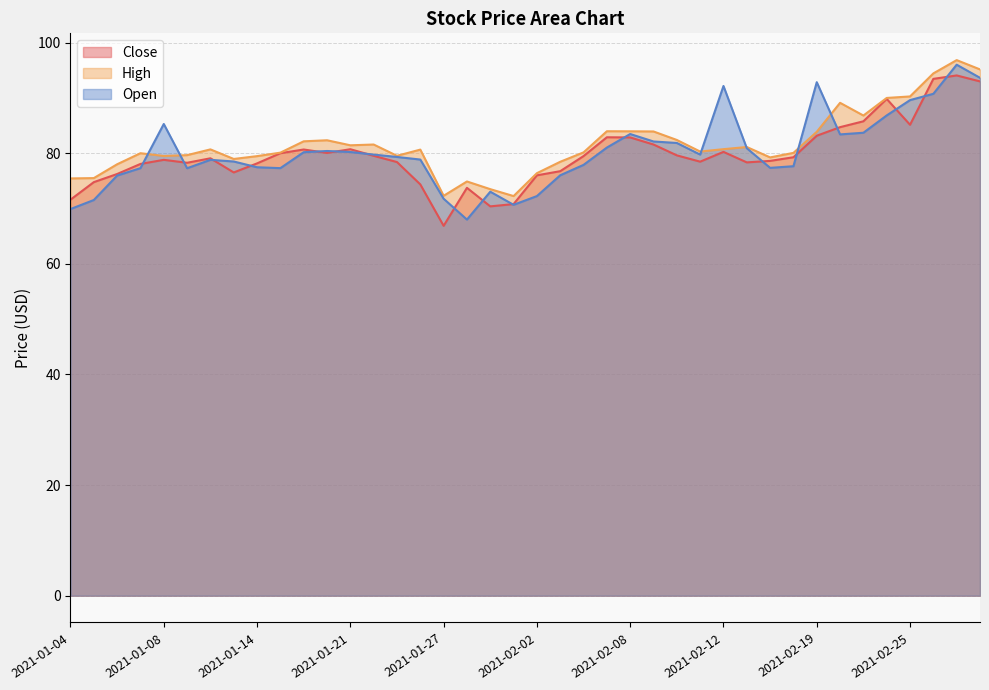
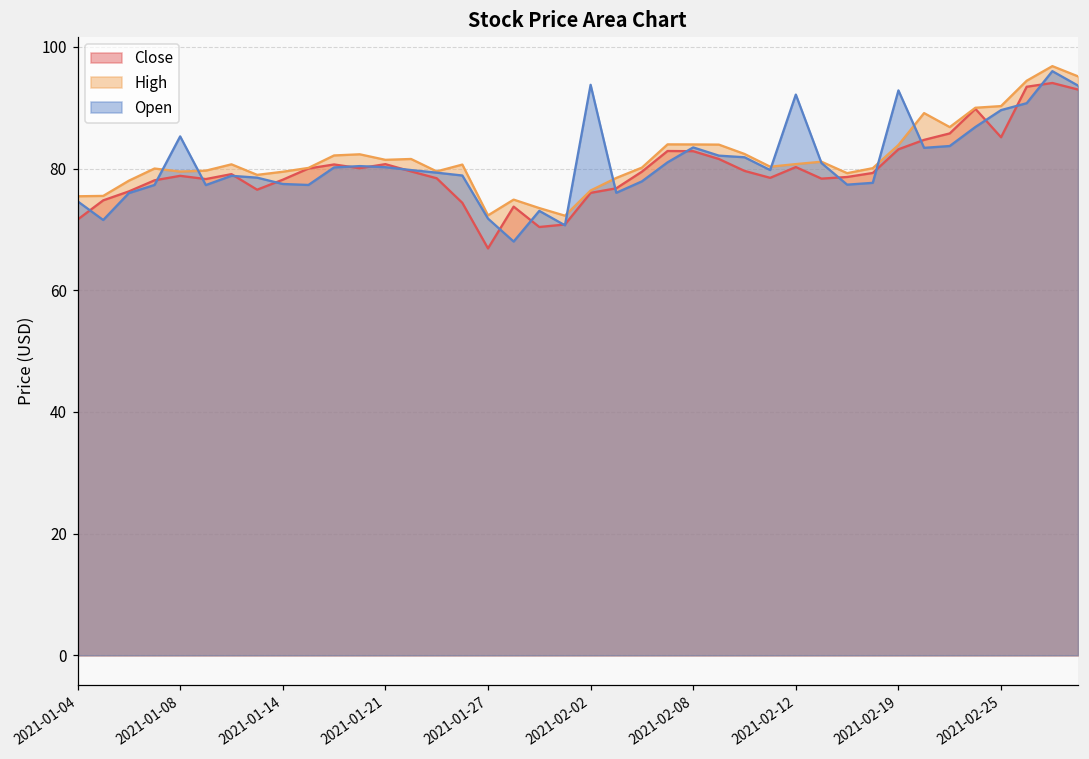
  {
    "Open": {
-     "2021-01-04": 70,
+     "2021-01-04": 75,
      "2021-01-08": 85,
      "2021-01-14": 77,
      "2021-01-21": 80,
      "2021-01-27": 72,
-     "2021-02-02": 72,
+     "2021-02-02": 94,
      "2021-02-08": 83,
      "2021-02-12": 92,
      "2021-02-19": 93,
      "2021-02-25": 90
    }
  }
